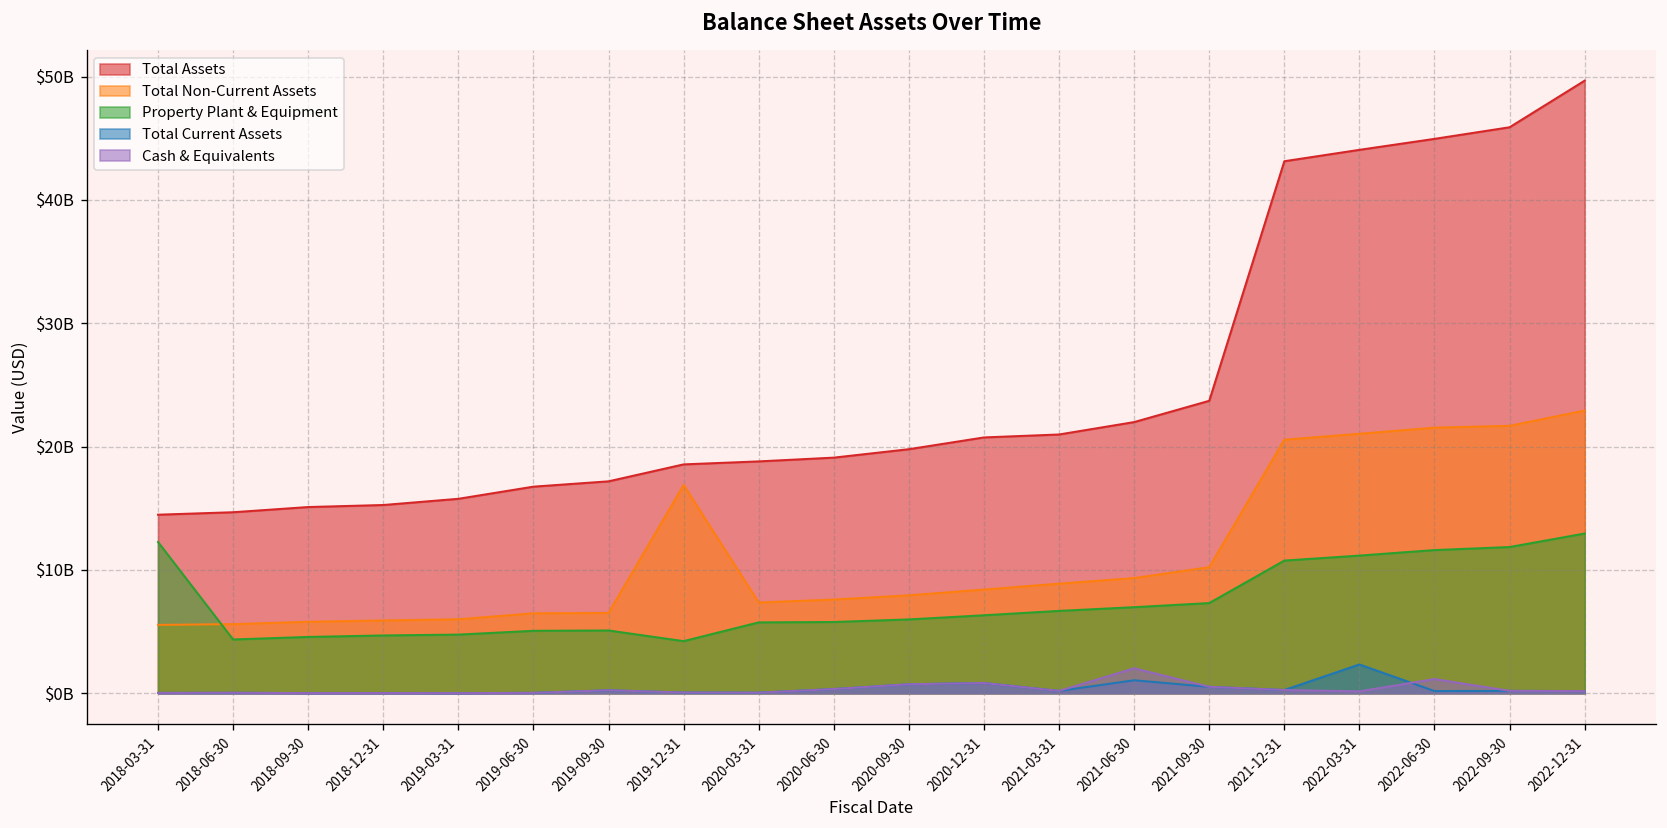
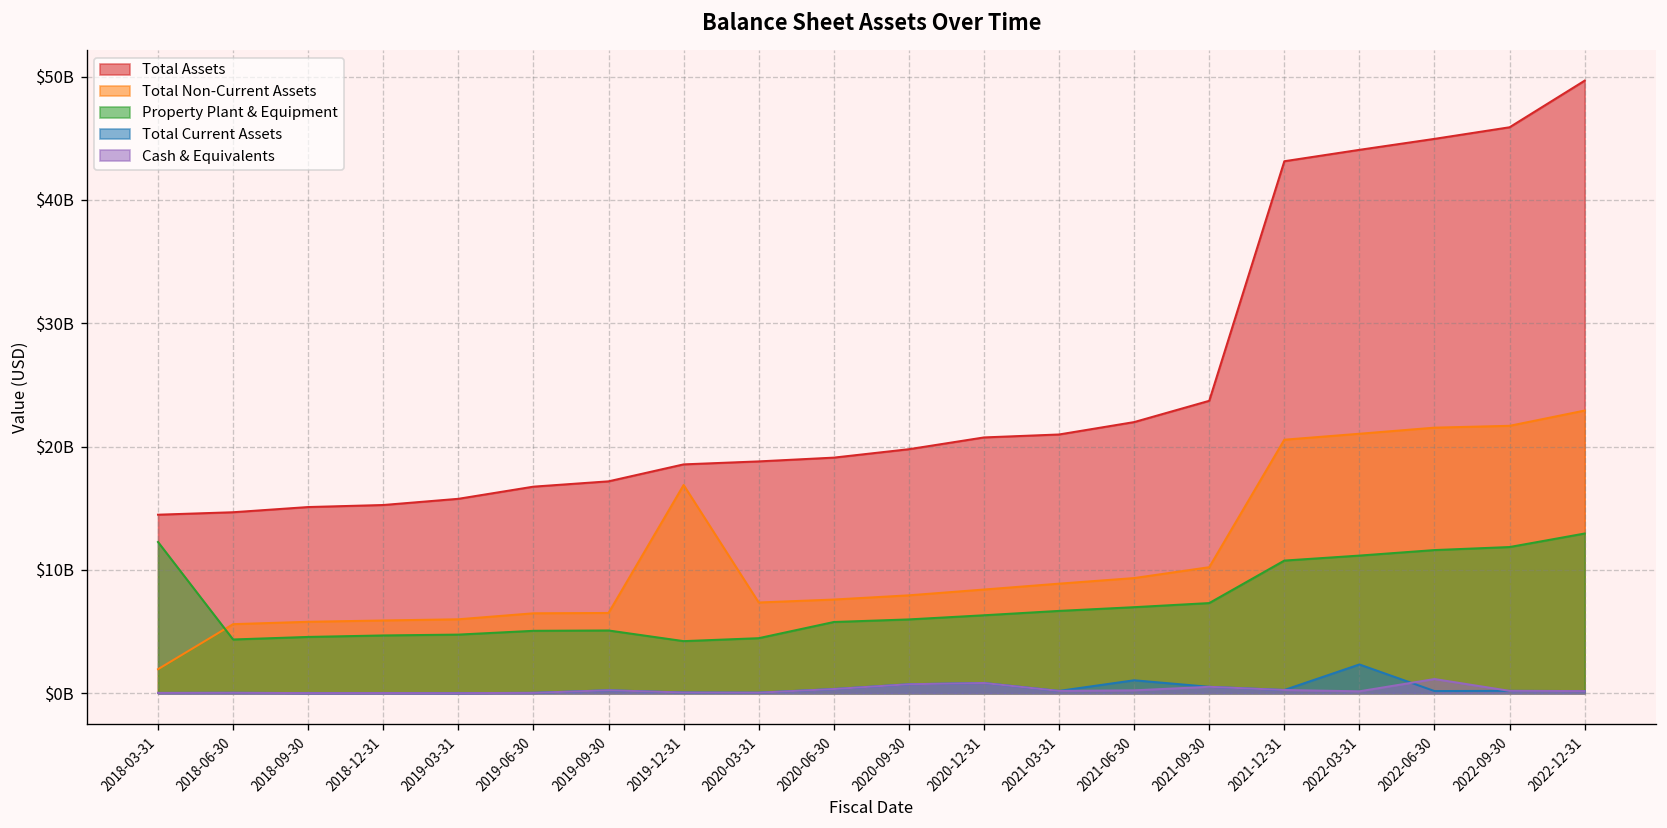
  {
    "Total Assets": {
      "2018-03-31": "$14500000000",
      "2018-06-30": "$14700000000",
      "2018-09-30": "$15100000000",
      "2018-12-31": "$15300000000",
      "2019-03-31": "$15800000000",
      "2019-06-30": "$16700000000",
      "2019-09-30": "$17200000000",
      "2019-12-31": "$18600000000",
      "2020-03-31": "$18800000000",
      "2020-06-30": "$19100000000",
      "2020-09-30": "$19800000000",
      "2020-12-31": "$20700000000",
      "2021-03-31": "$21000000000",
      "2021-06-30": "$22000000000",
      "2021-09-30": "$23700000000",
      "2021-12-31": "$43100000000",
      "2022-03-31": "$44100000000",
      "2022-06-30": "$45000000000",
      "2022-09-30": "$45900000000",
      "2022-12-31": "$49700000000"
    },
    "Total Non-Current Assets": {
-     "2018-03-31": "$5500000000",
+     "2018-03-31": "$1900000000",
      "2018-06-30": "$5600000000",
      "2018-09-30": "$5800000000",
      "2018-12-31": "$5900000000",
      "2019-03-31": "$6000000000",
      "2019-06-30": "$6500000000",
      "2019-09-30": "$6500000000",
      "2019-12-31": "$16900000000",
      "2020-03-31": "$7400000000",
      "2020-06-30": "$7600000000",
      "2020-09-30": "$7900000000",
      "2020-12-31": "$8400000000",
      "2021-03-31": "$8900000000",
      "2021-06-30": "$9300000000",
      "2021-09-30": "$10200000000",
      "2021-12-31": "$20600000000",
      "2022-03-31": "$21000000000",
      "2022-06-30": "$21500000000",
      "2022-09-30": "$21700000000",
      "2022-12-31": "$22900000000"
    },
    "Property Plant & Equipment": {
      "2018-03-31": "$12300000000",
      "2018-06-30": "$4400000000",
      "2018-09-30": "$4600000000",
      "2018-12-31": "$4700000000",
      "2019-03-31": "$4800000000",
      "2019-06-30": "$5100000000",
      "2019-09-30": "$5100000000",
      "2019-12-31": "$4200000000",
-     "2020-03-31": "$5700000000",
+     "2020-03-31": "$4500000000",
      "2020-06-30": "$5800000000",
      "2020-09-30": "$6000000000",
      "2020-12-31": "$6300000000",
      "2021-03-31": "$6700000000",
      "2021-06-30": "$7000000000",
      "2021-09-30": "$7300000000",
      "2021-12-31": "$10800000000",
      "2022-03-31": "$11200000000",
      "2022-06-30": "$11600000000",
      "2022-09-30": "$11900000000",
      "2022-12-31": "$12900000000"
    },
    "Total Current Assets": {
      "2021-06-30": "$1000000000",
      "2022-03-31": "$2300000000",
      "2022-06-30": "$200000000"
    },
    "Cash & Equivalents": {
-     "2021-06-30": "$2000000000",
+     "2021-06-30": "$200000000",
      "2022-03-31": "$200000000",
      "2022-06-30": "$1100000000"
    }
  }
